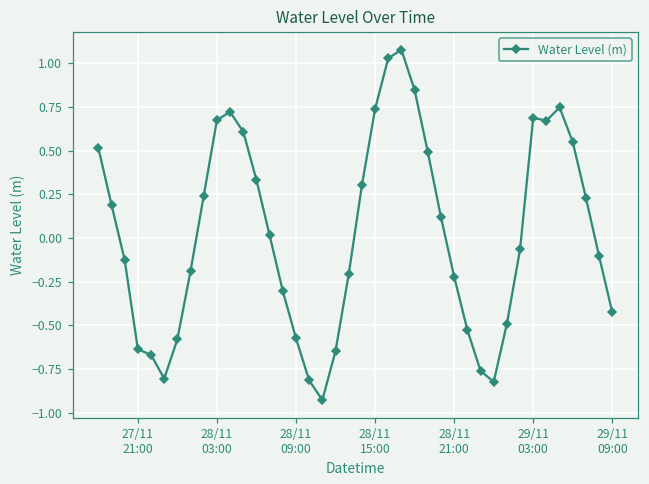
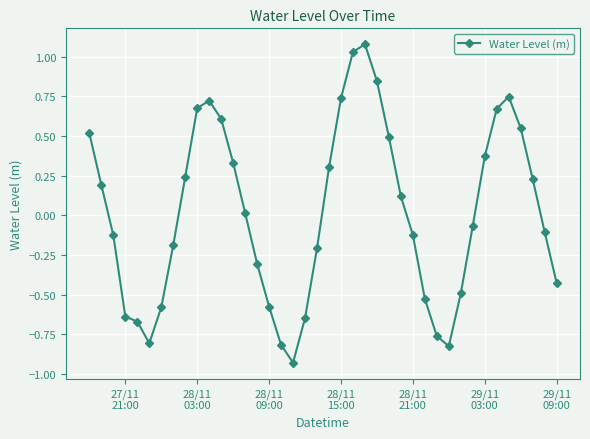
  {
    "27/11 21:00": -0.64,
    "28/11 03:00": 0.68,
    "28/11 09:00": -0.58,
    "28/11 15:00": 0.74,
-   "28/11 21:00": -0.22,
-   "29/11 03:00": 0.69,
+   "28/11 21:00": -0.12,
+   "29/11 03:00": 0.37,
    "29/11 09:00": -0.43
  }
